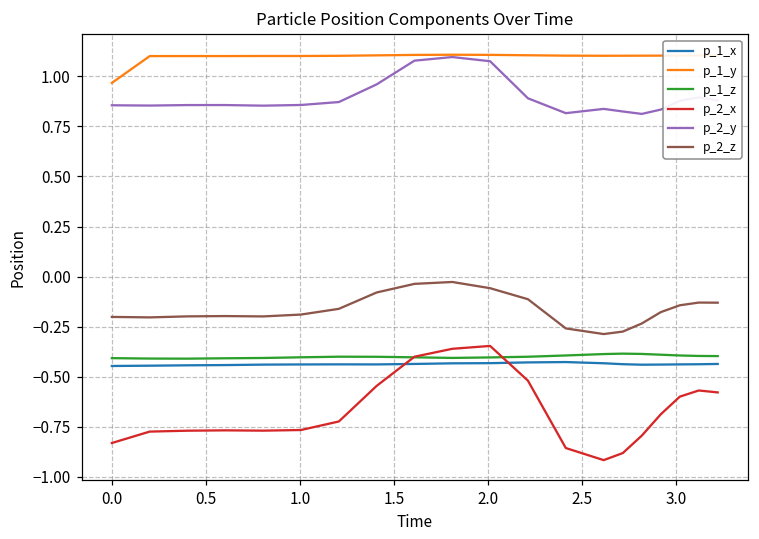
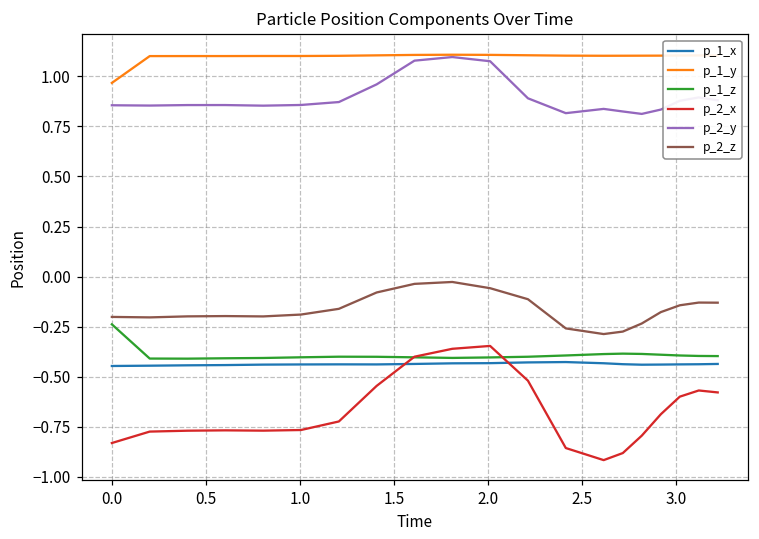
  {
    "p_1_x": {
      "0.0": -0.45
    },
    "p_1_y": {
      "0.0": 0.97
    },
    "p_1_z": {
-     "0.0": -0.41
+     "0.0": -0.24
    },
    "p_2_x": {
      "0.0": -0.83
    },
    "p_2_y": {
      "0.0": 0.86
    },
    "p_2_z": {
      "0.0": -0.20
    }
  }
